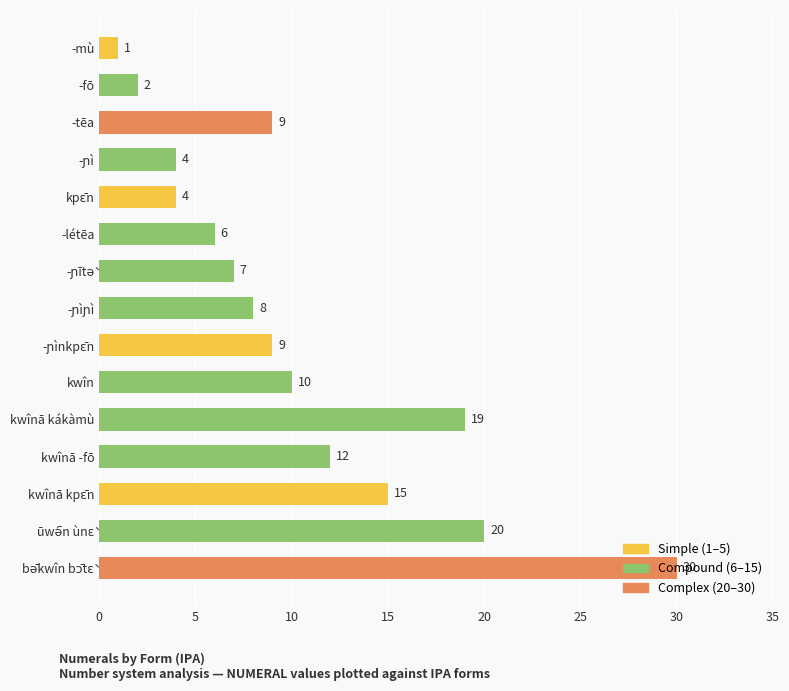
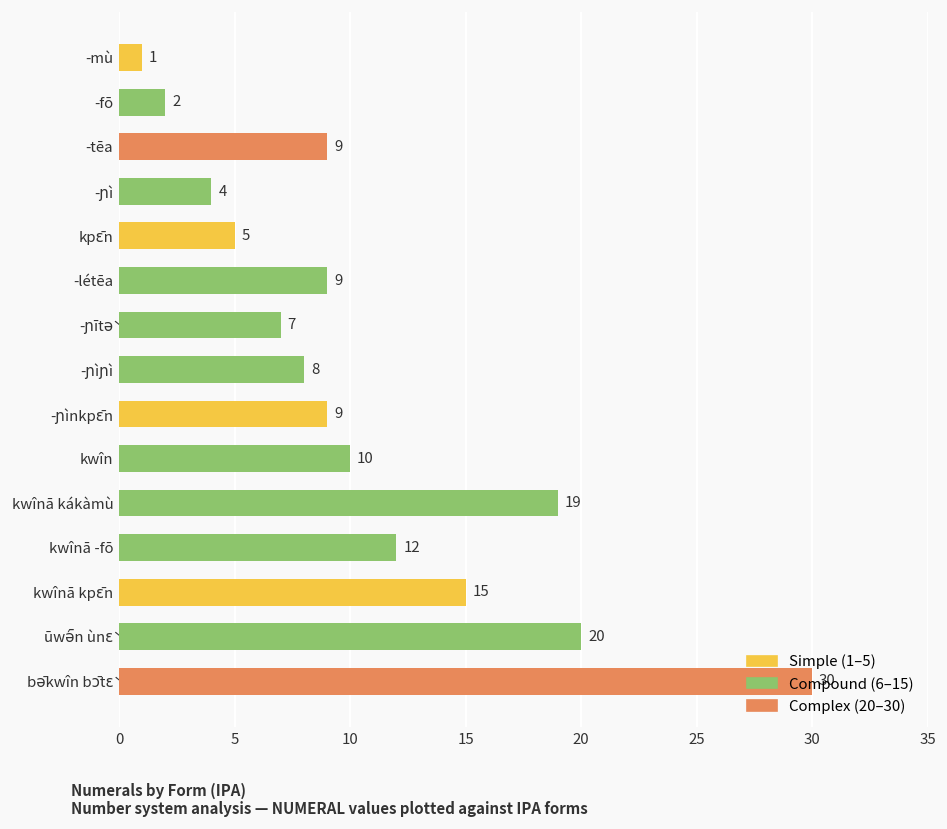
  {
    "-mù": 1,
    "-fō": 2,
    "-tēa": 9,
    "-ɲì": 4,
-   "kpɛ̄n": 4,
-   "-létēa": 6,
+   "kpɛ̄n": 5,
+   "-létēa": 9,
    "-ɲītə̀": 7,
    "-ɲìɲì": 8,
    "-ɲìnkpɛ̄n": 9,
    "kwîn": 10,
    "kwînā kákàmù": 19,
    "kwînā -fō": 12,
    "kwînā kpɛ̄n": 15,
    "ūwə᷇n ùnɛ̀": 20,
    "bə̄kwîn bɔ̄tɛ̀": 30
  }
